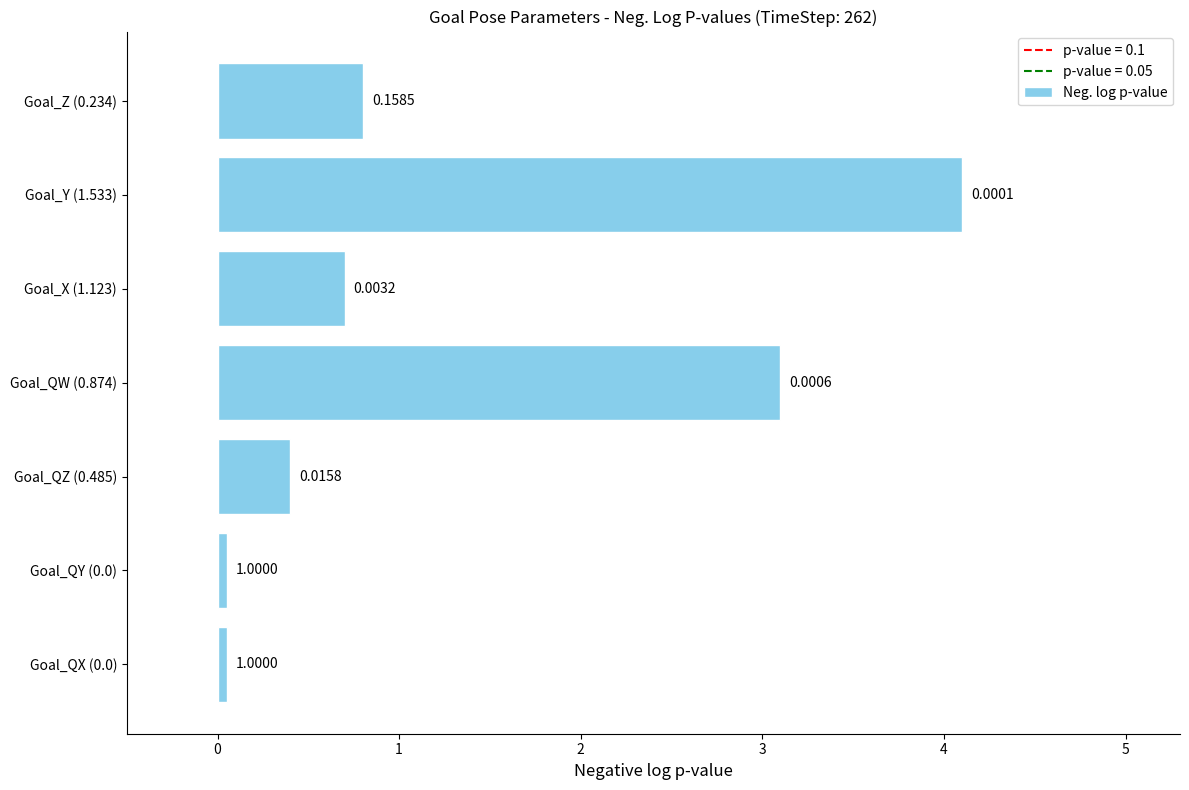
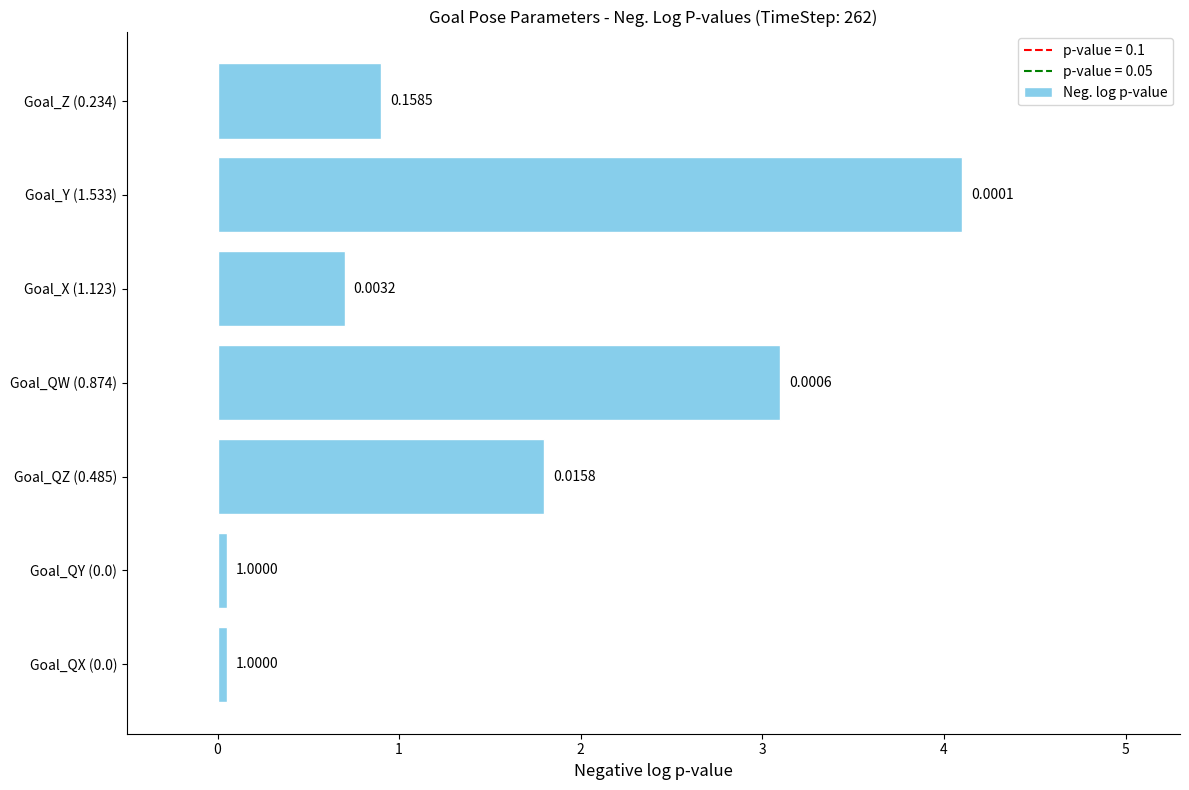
  {
-   "Goal_Z (0.234)": 0.8,
-   "Goal_QZ (0.485)": 0.4
+   "Goal_Z (0.234)": 0.9,
+   "Goal_QZ (0.485)": 1.8
  }
